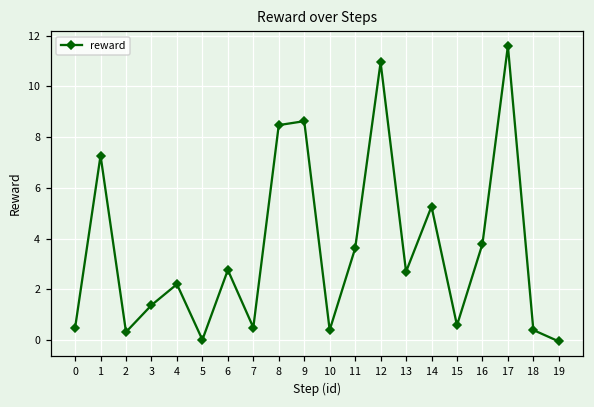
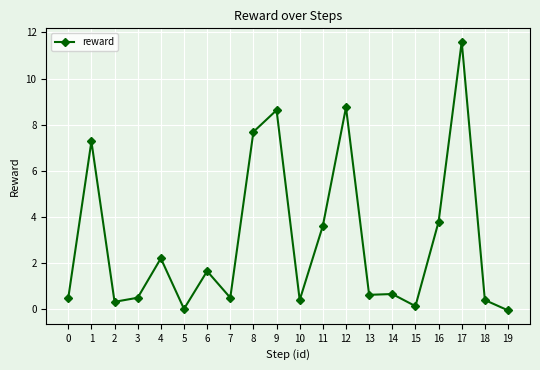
  {
    "0": 0.5,
    "1": 7.3,
    "2": 0.3,
-   "3": 1.4,
+   "3": 0.5,
    "4": 2.2,
    "5": 0.0,
-   "6": 2.8,
+   "6": 1.7,
    "7": 0.5,
-   "8": 8.5,
+   "8": 7.7,
    "9": 8.6,
    "10": 0.4,
    "11": 3.6,
-   "12": 10.9,
-   "13": 2.7,
-   "14": 5.3,
-   "15": 0.6,
+   "12": 8.8,
+   "13": 0.6,
+   "14": 0.7,
+   "15": 0.1,
    "16": 3.8,
    "17": 11.6,
    "18": 0.4,
    "19": 0.0
  }
